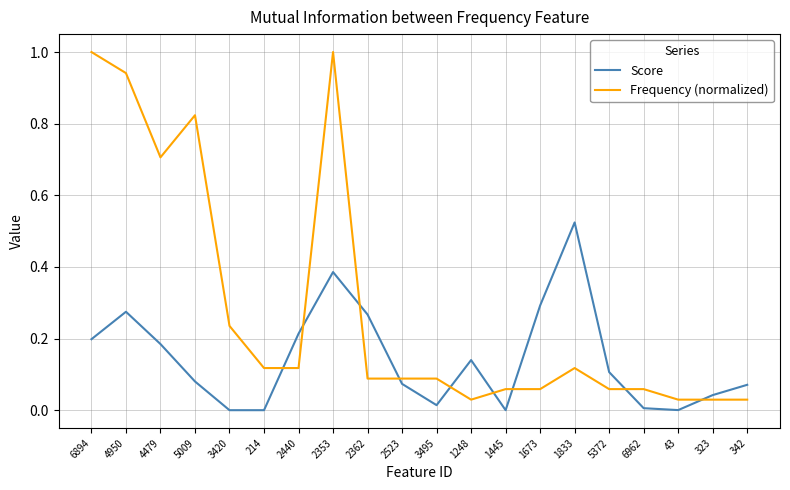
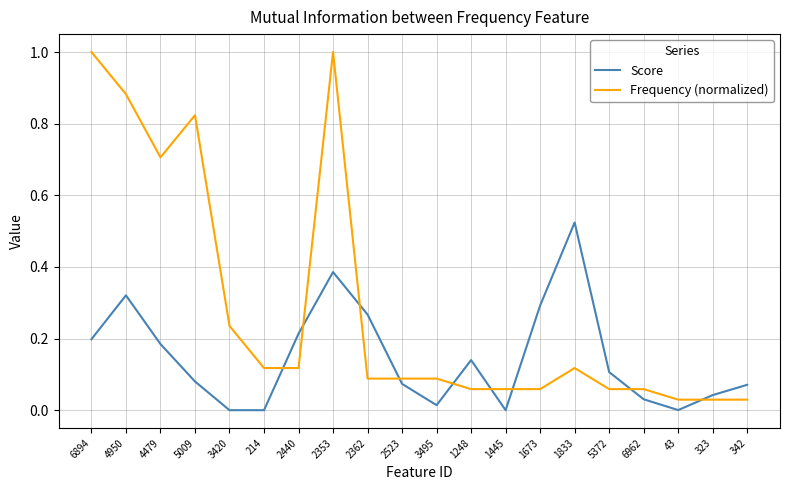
  {
    "Score": {
      "6894": 0.20,
-     "4950": 0.27,
+     "4950": 0.32,
      "4479": 0.18,
      "5009": 0.08,
      "3420": 0.00,
      "214": 0.00,
      "2440": 0.21,
      "2353": 0.39,
      "2362": 0.27,
      "2523": 0.07,
      "3495": 0.01,
      "1248": 0.14,
      "1445": 0.00,
      "1673": 0.29,
      "1833": 0.52,
      "5372": 0.11,
-     "6962": 0.01,
+     "6962": 0.03,
      "43": 0.00,
      "323": 0.04,
      "342": 0.07
    },
    "Frequency (normalized)": {
      "6894": 1.00,
-     "4950": 0.94,
+     "4950": 0.88,
      "4479": 0.71,
      "5009": 0.82,
      "3420": 0.24,
      "214": 0.12,
      "2440": 0.12,
      "2353": 1.00,
      "2362": 0.09,
      "2523": 0.09,
      "3495": 0.09,
-     "1248": 0.03,
+     "1248": 0.06,
      "1445": 0.06,
      "1673": 0.06,
      "1833": 0.12,
      "5372": 0.06,
      "6962": 0.06,
      "43": 0.03,
      "323": 0.03,
      "342": 0.03
    }
  }
